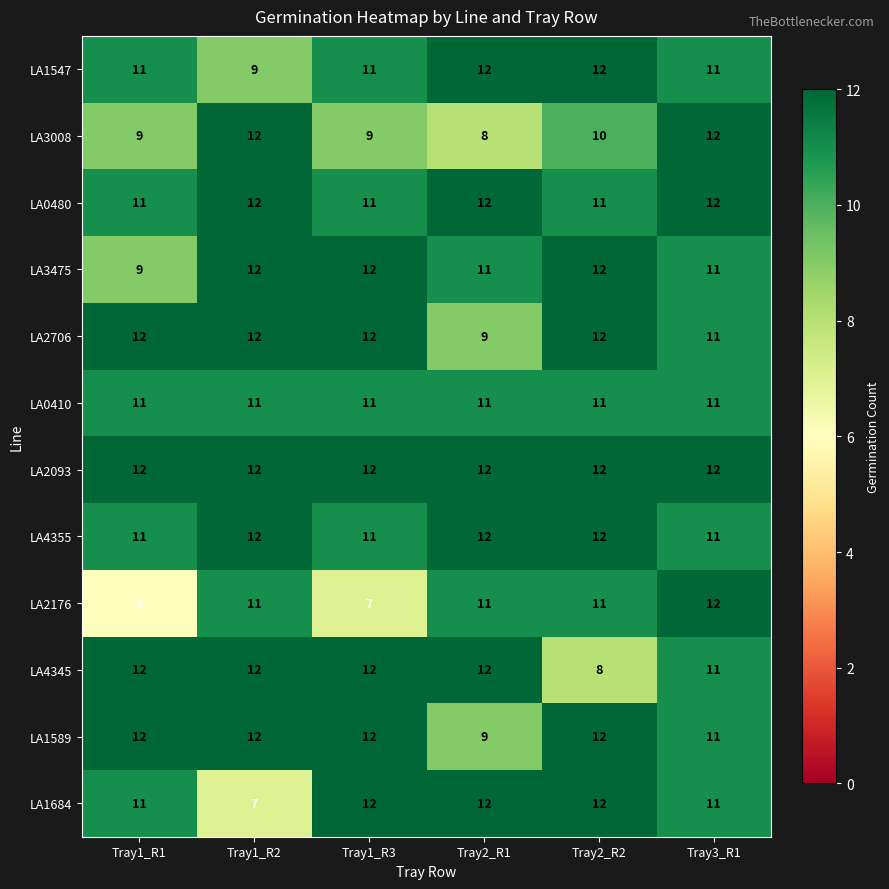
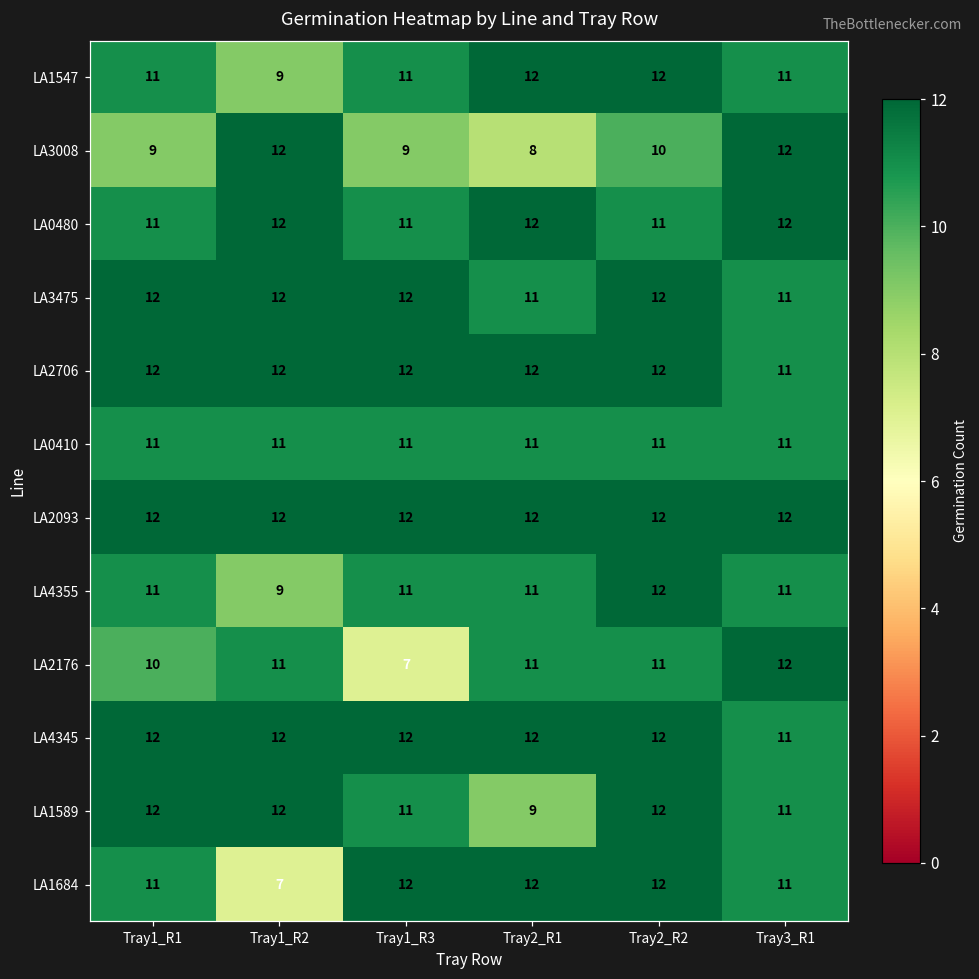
  {
    "LA1547": {
      "Tray1_R1": 11,
      "Tray1_R2": 9,
      "Tray1_R3": 11,
      "Tray2_R1": 12,
      "Tray2_R2": 12,
      "Tray3_R1": 11
    },
    "LA3008": {
      "Tray1_R1": 9,
      "Tray1_R2": 12,
      "Tray1_R3": 9,
      "Tray2_R1": 8,
      "Tray2_R2": 10,
      "Tray3_R1": 12
    },
    "LA0480": {
      "Tray1_R1": 11,
      "Tray1_R2": 12,
      "Tray1_R3": 11,
      "Tray2_R1": 12,
      "Tray2_R2": 11,
      "Tray3_R1": 12
    },
    "LA3475": {
-     "Tray1_R1": 9,
+     "Tray1_R1": 12,
      "Tray1_R2": 12,
      "Tray1_R3": 12,
      "Tray2_R1": 11,
      "Tray2_R2": 12,
      "Tray3_R1": 11
    },
    "LA2706": {
      "Tray1_R1": 12,
      "Tray1_R2": 12,
      "Tray1_R3": 12,
-     "Tray2_R1": 9,
+     "Tray2_R1": 12,
      "Tray2_R2": 12,
      "Tray3_R1": 11
    },
    "LA0410": {
      "Tray1_R1": 11,
      "Tray1_R2": 11,
      "Tray1_R3": 11,
      "Tray2_R1": 11,
      "Tray2_R2": 11,
      "Tray3_R1": 11
    },
    "LA2093": {
      "Tray1_R1": 12,
      "Tray1_R2": 12,
      "Tray1_R3": 12,
      "Tray2_R1": 12,
      "Tray2_R2": 12,
      "Tray3_R1": 12
    },
    "LA4355": {
      "Tray1_R1": 11,
-     "Tray1_R2": 12,
+     "Tray1_R2": 9,
      "Tray1_R3": 11,
-     "Tray2_R1": 12,
+     "Tray2_R1": 11,
      "Tray2_R2": 12,
      "Tray3_R1": 11
    },
    "LA2176": {
-     "Tray1_R1": 6,
+     "Tray1_R1": 10,
      "Tray1_R2": 11,
      "Tray1_R3": 7,
      "Tray2_R1": 11,
      "Tray2_R2": 11,
      "Tray3_R1": 12
    },
    "LA4345": {
      "Tray1_R1": 12,
      "Tray1_R2": 12,
      "Tray1_R3": 12,
      "Tray2_R1": 12,
-     "Tray2_R2": 8,
+     "Tray2_R2": 12,
      "Tray3_R1": 11
    },
    "LA1589": {
      "Tray1_R1": 12,
      "Tray1_R2": 12,
-     "Tray1_R3": 12,
+     "Tray1_R3": 11,
      "Tray2_R1": 9,
      "Tray2_R2": 12,
      "Tray3_R1": 11
    },
    "LA1684": {
      "Tray1_R1": 11,
      "Tray1_R2": 7,
      "Tray1_R3": 12,
      "Tray2_R1": 12,
      "Tray2_R2": 12,
      "Tray3_R1": 11
    }
  }
